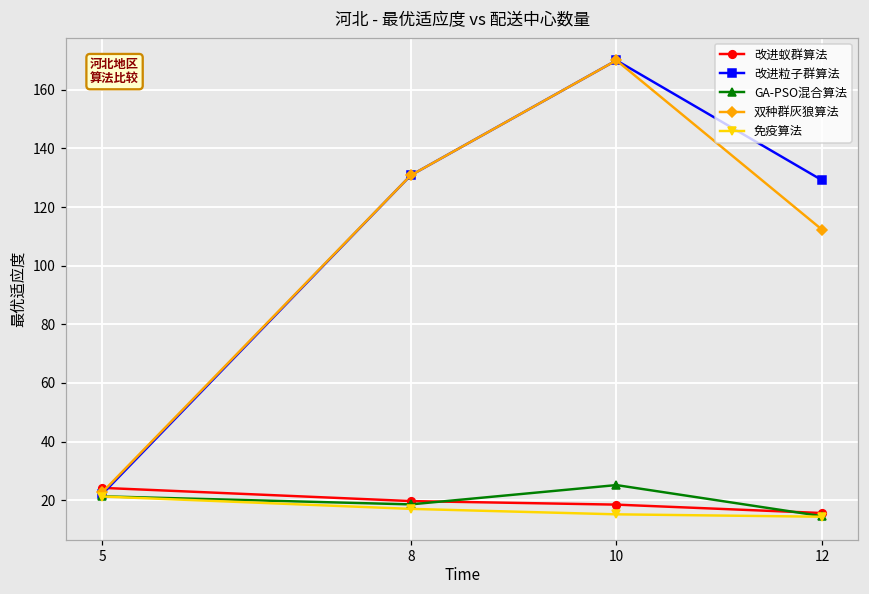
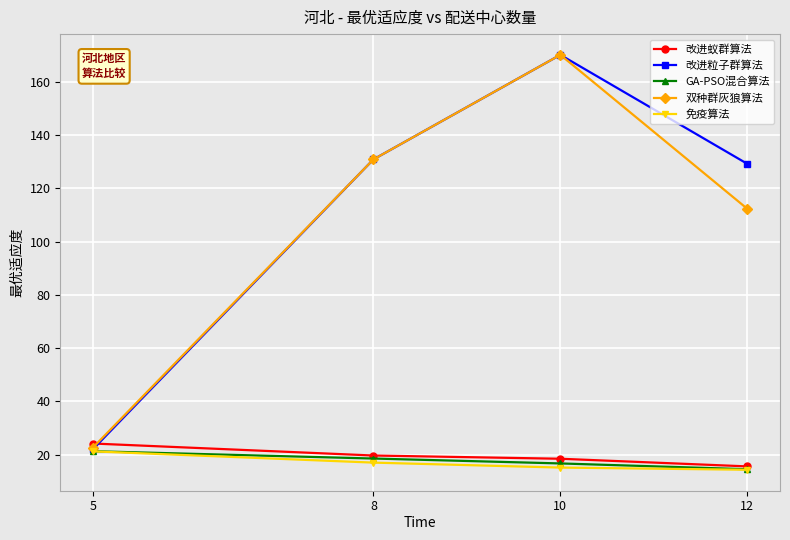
  {
    "改进蚁群算法": {
      "5": 24,
      "8": 20,
      "10": 18,
      "12": 16
    },
    "改进粒子群算法": {
      "12": 129
    },
    "GA-PSO混合算法": {
      "8": 19,
-     "10": 25
+     "10": 17
    }
  }
